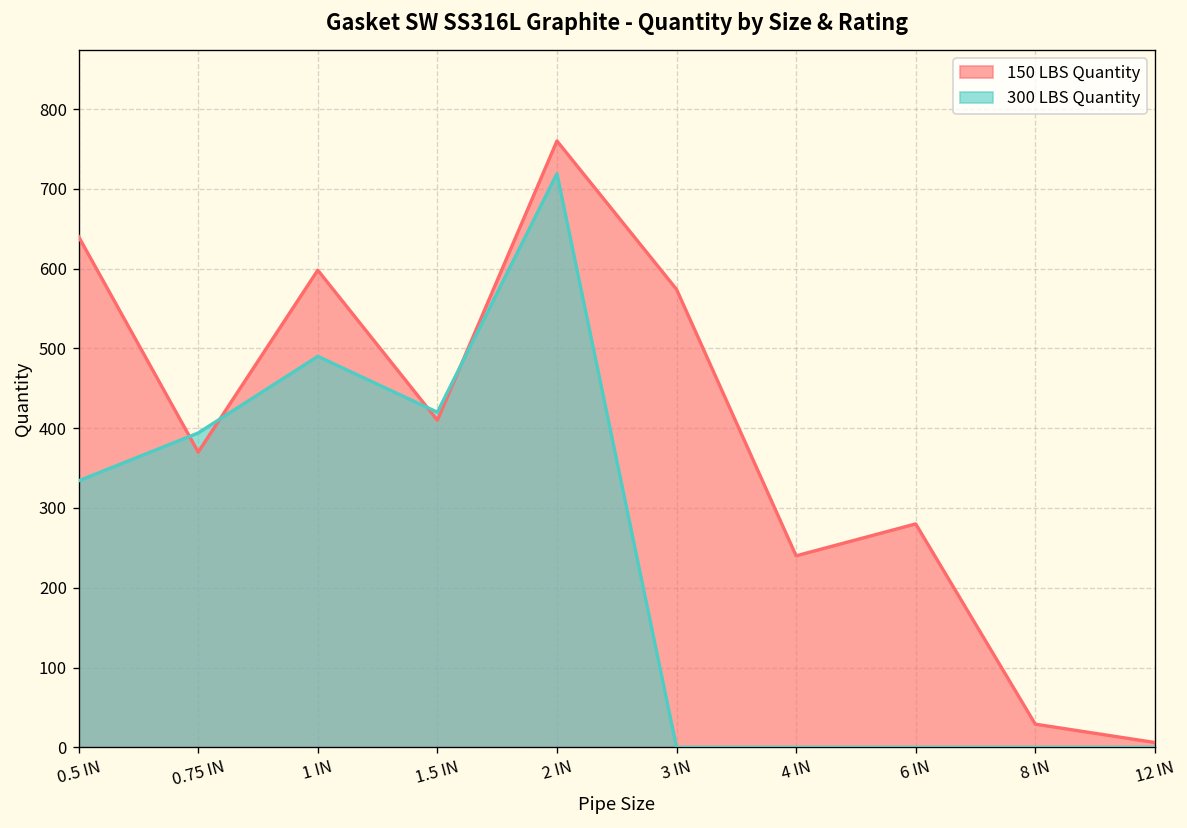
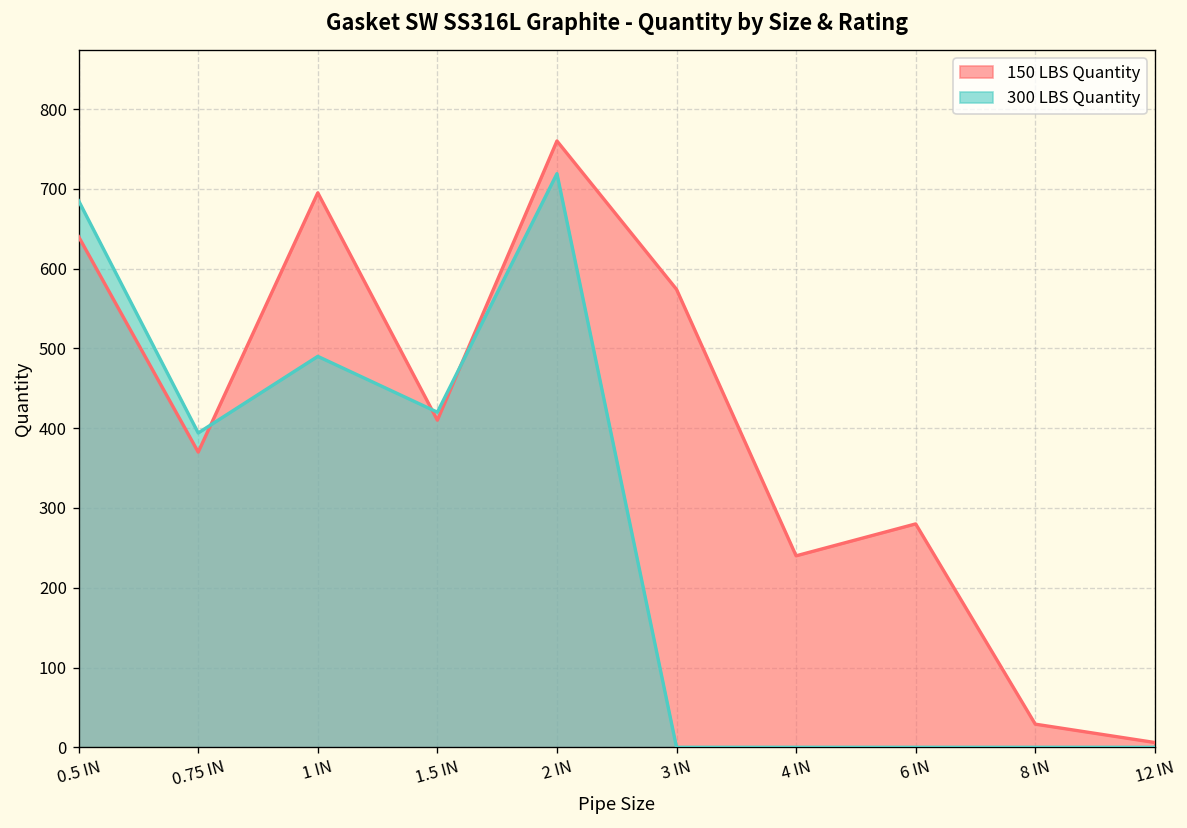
  {
    "150 LBS Quantity": {
      "0.5 IN": 640,
      "0.75 IN": 370,
-     "1 IN": 600,
+     "1 IN": 700,
      "1.5 IN": 410,
      "2 IN": 760,
      "3 IN": 570,
      "4 IN": 240,
      "6 IN": 280,
      "8 IN": 30,
      "12 IN": 10
    },
    "300 LBS Quantity": {
-     "0.5 IN": 330,
+     "0.5 IN": 690,
      "0.75 IN": 390,
      "1 IN": 490,
      "1.5 IN": 420,
      "2 IN": 720,
      "3 IN": 0,
      "4 IN": 0,
      "6 IN": 0,
      "8 IN": 0,
      "12 IN": 0
    }
  }
